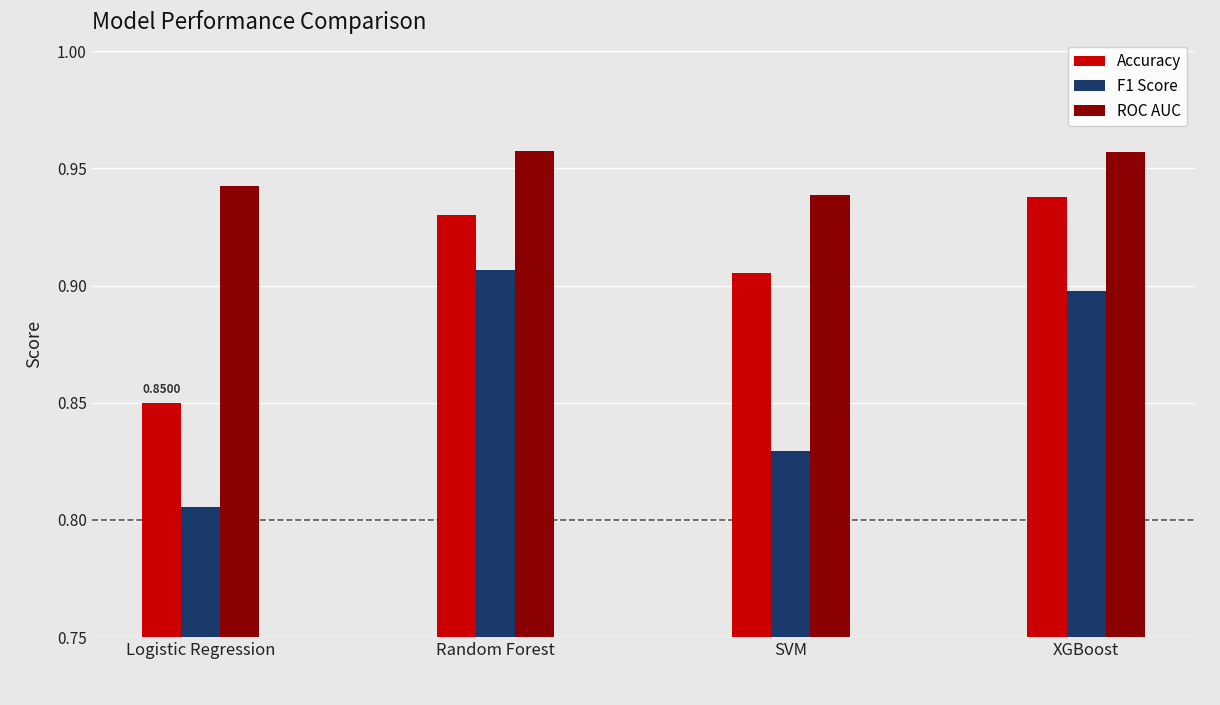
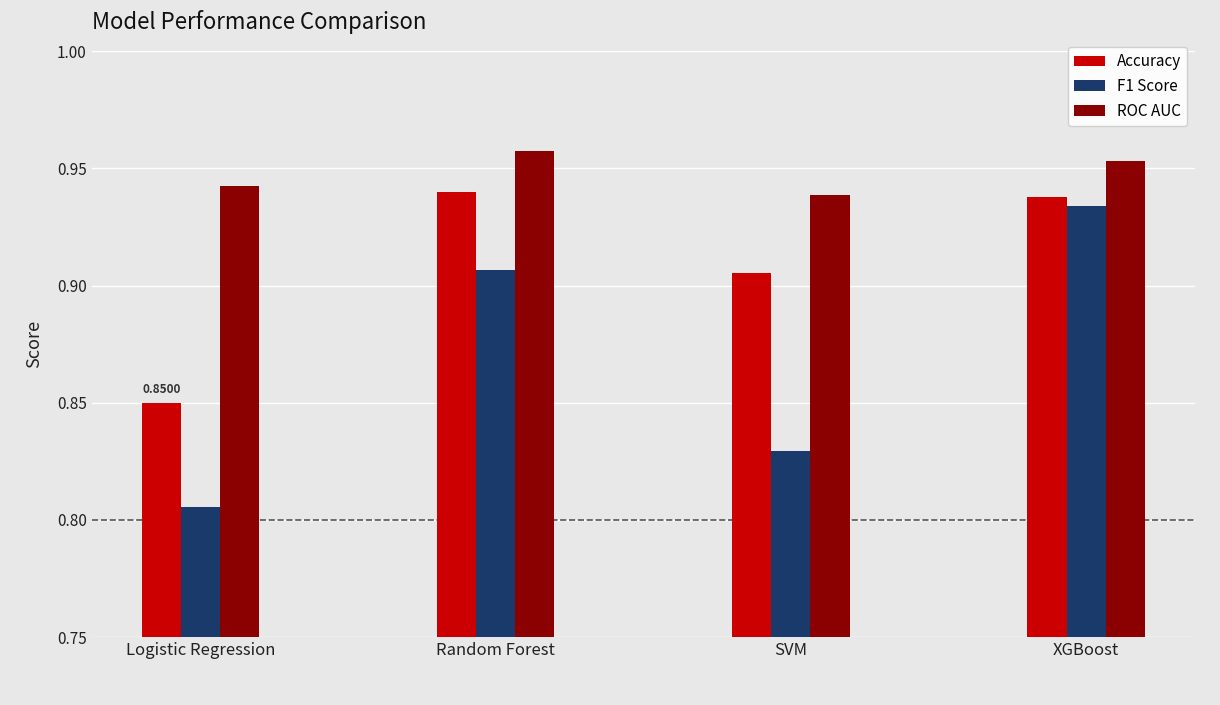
  {
    "Accuracy": {
-     "Random Forest": 0.93,
+     "Random Forest": 0.94,
      "SVM": 0.905,
      "XGBoost": 0.938
    },
    "F1 Score": {
      "Logistic Regression": 0.806,
      "Random Forest": 0.907,
      "SVM": 0.830,
-     "XGBoost": 0.898
+     "XGBoost": 0.934
    },
    "ROC AUC": {
      "Logistic Regression": 0.943,
      "Random Forest": 0.957,
      "SVM": 0.939,
-     "XGBoost": 0.957
+     "XGBoost": 0.953
    }
  }
